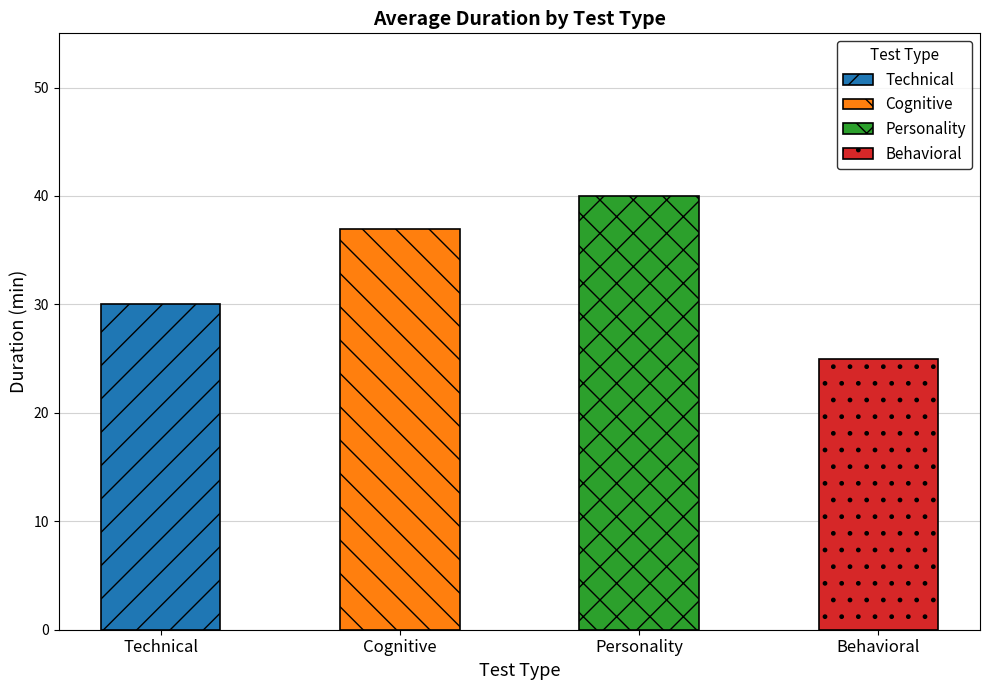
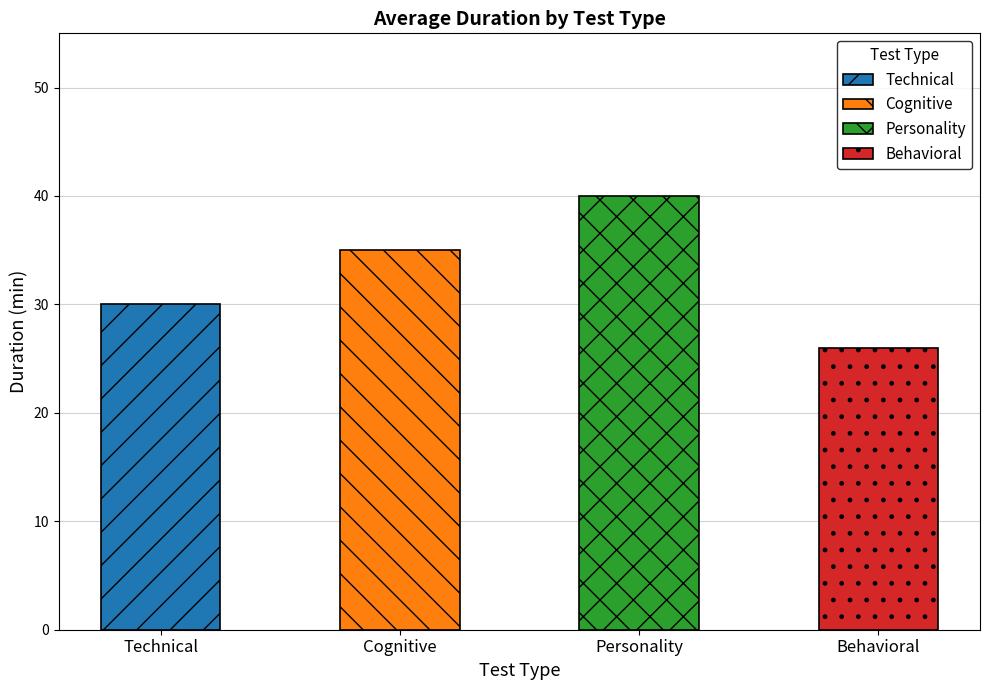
  {
    "Technical": 30,
-   "Cognitive": 37,
+   "Cognitive": 35,
    "Personality": 40,
-   "Behavioral": 25
+   "Behavioral": 26
  }
